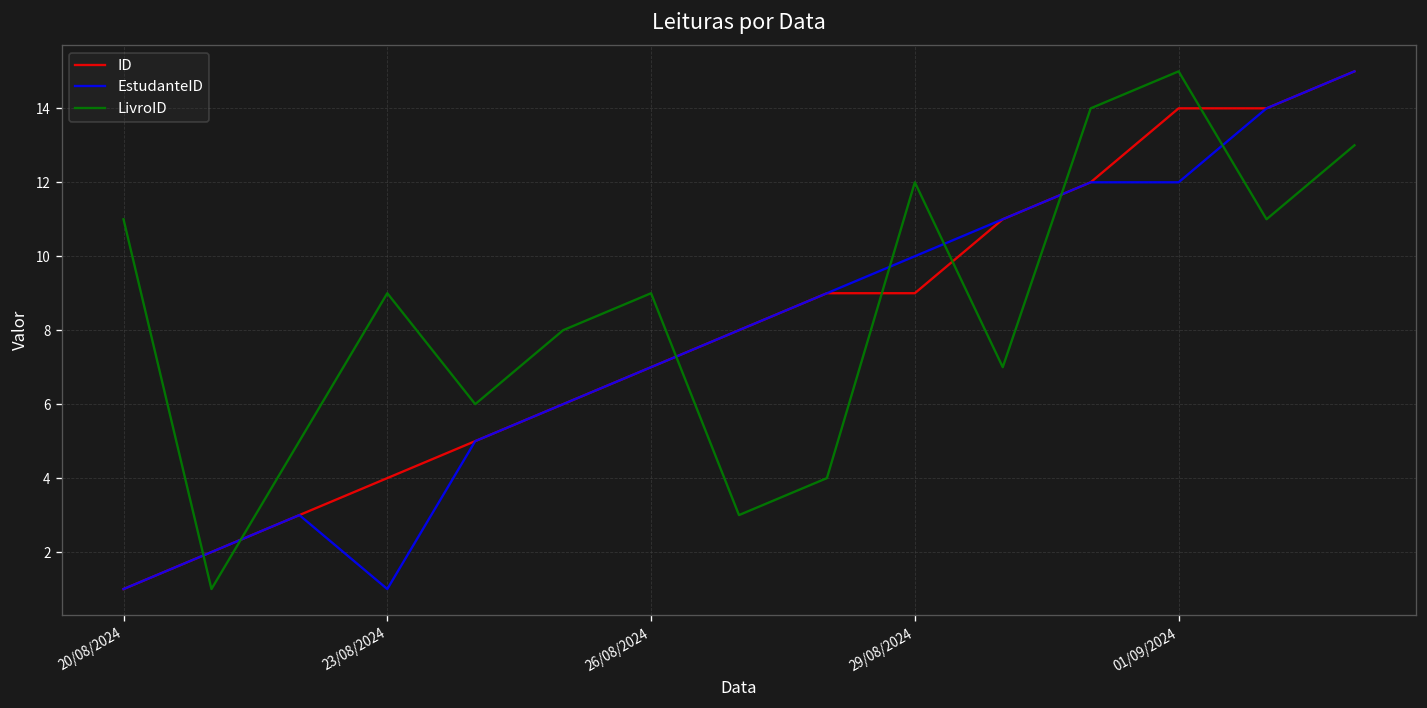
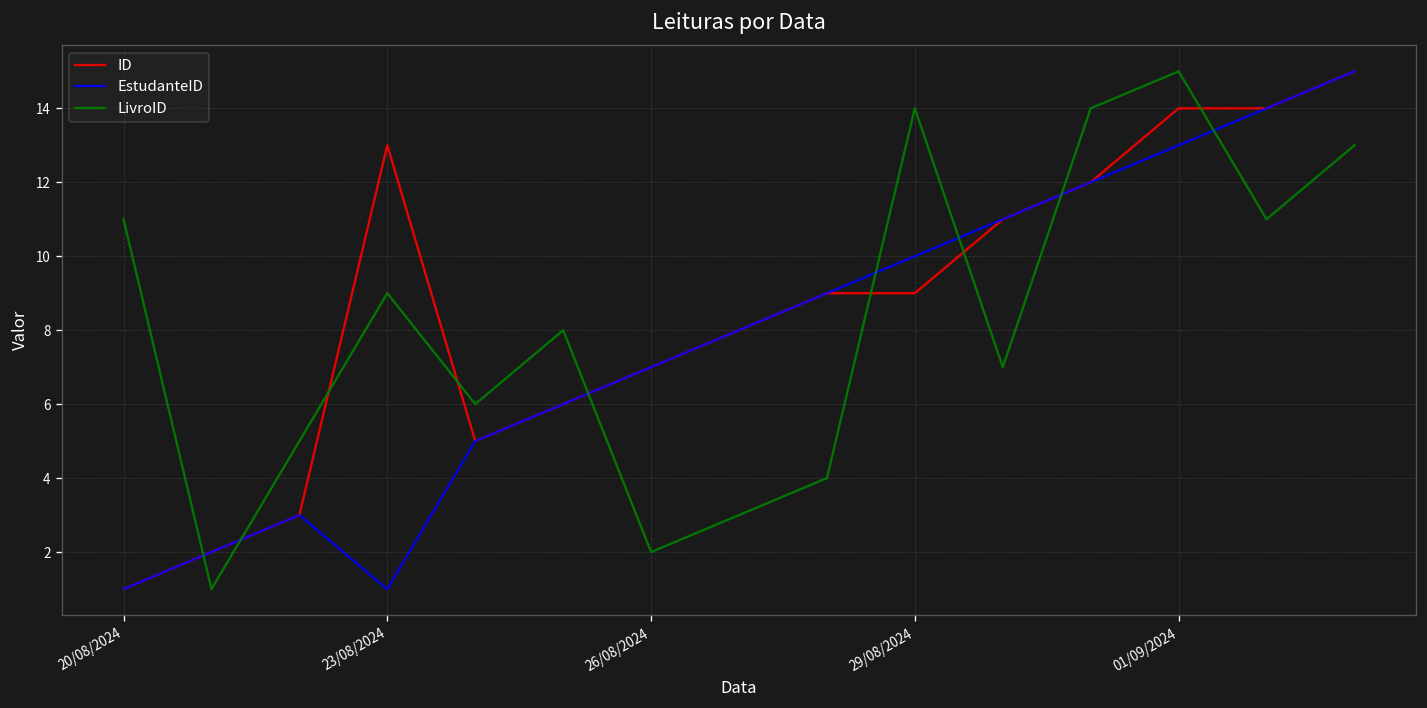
  {
    "ID": {
-     "23/08/2024": 4,
+     "23/08/2024": 13,
      "29/08/2024": 9,
      "01/09/2024": 14
    },
    "EstudanteID": {
      "23/08/2024": 1,
      "29/08/2024": 10,
-     "01/09/2024": 12
+     "01/09/2024": 13
    },
    "LivroID": {
      "20/08/2024": 11,
      "23/08/2024": 9,
-     "26/08/2024": 9,
-     "29/08/2024": 12,
+     "26/08/2024": 2,
+     "29/08/2024": 14,
      "01/09/2024": 15
    }
  }
